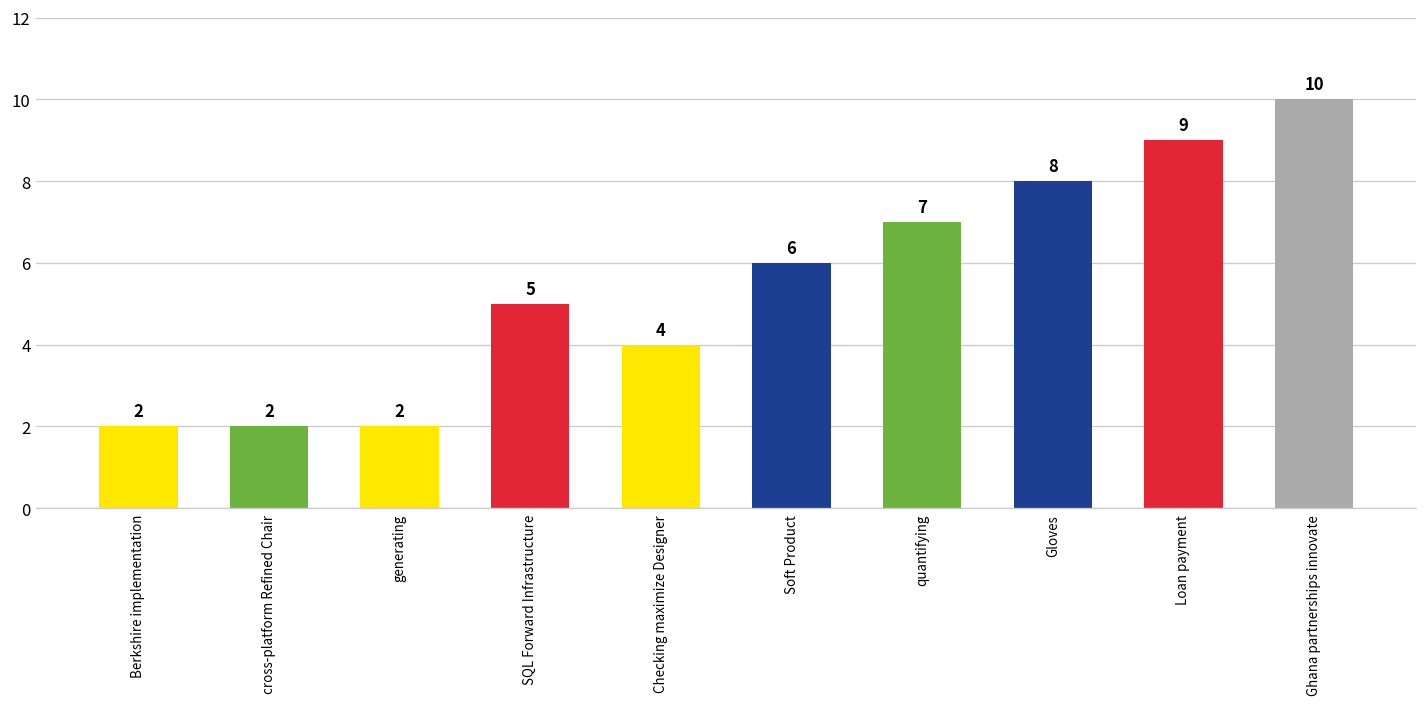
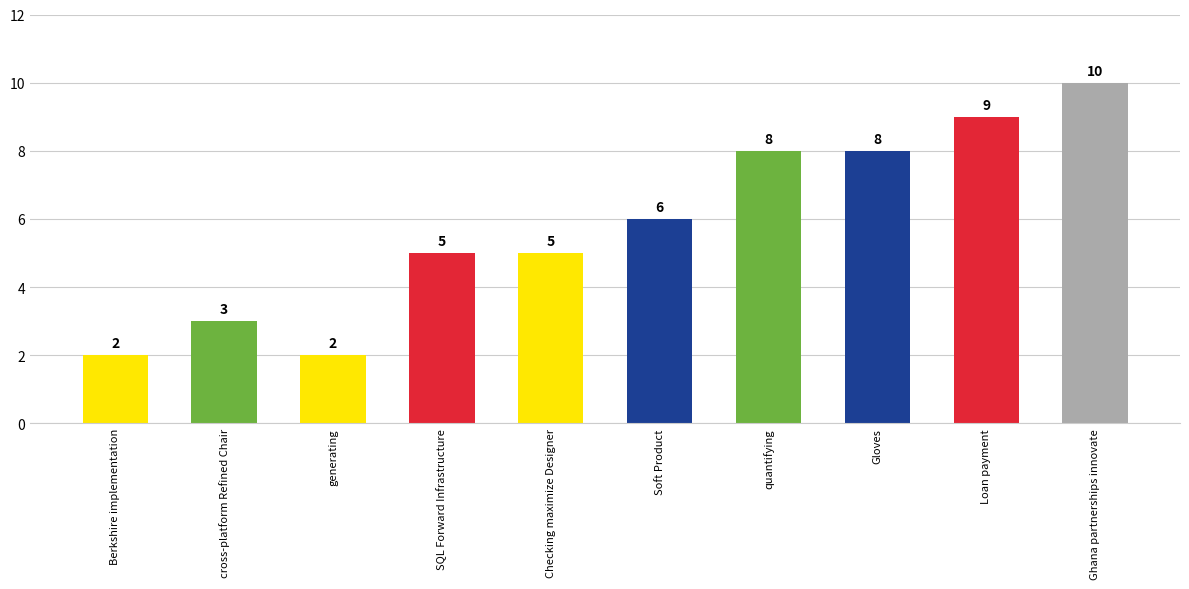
  {
    "Berkshire implementation": 2,
-   "cross-platform Refined Chair": 2,
+   "cross-platform Refined Chair": 3,
    "generating": 2,
    "SQL Forward Infrastructure": 5,
-   "Checking maximize Designer": 4,
+   "Checking maximize Designer": 5,
    "Soft Product": 6,
-   "quantifying": 7,
+   "quantifying": 8,
    "Gloves": 8,
    "Loan payment": 9,
    "Ghana partnerships innovate": 10
  }
